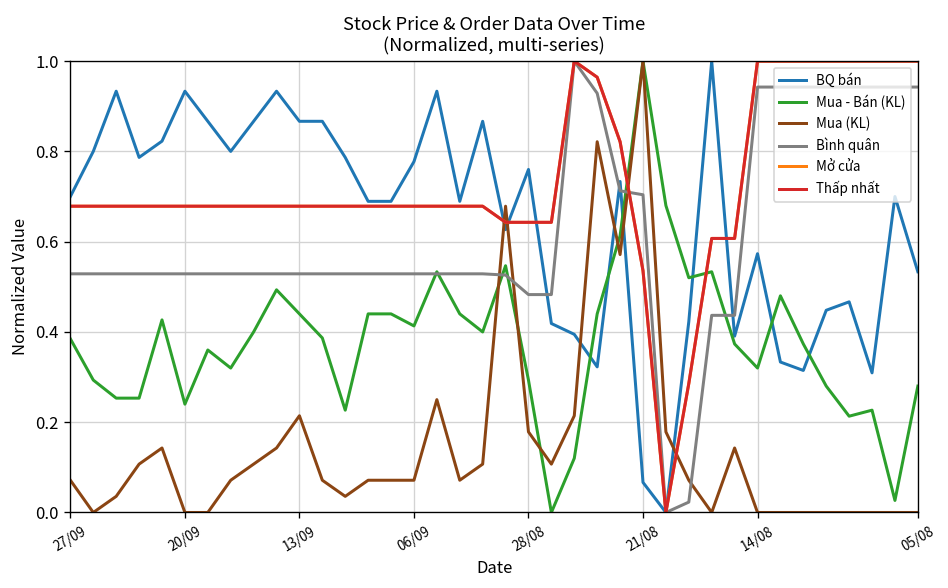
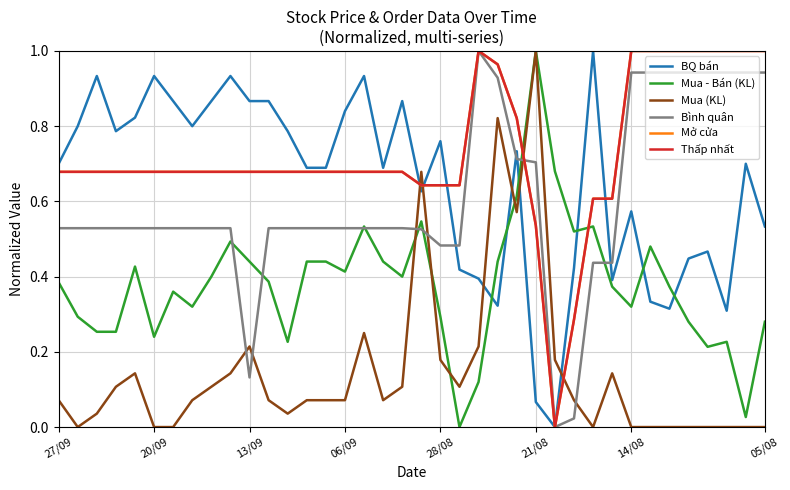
  {
    "BQ bán": {
      "27/09": 0.70,
      "20/09": 0.93,
      "13/09": 0.87,
-     "06/09": 0.78,
+     "06/09": 0.84,
      "28/08": 0.76,
      "21/08": 0.07,
      "14/08": 0.57,
      "05/08": 0.53
    },
    "Mua - Bán (KL)": {
      "27/09": 0.38,
      "20/09": 0.24,
      "13/09": 0.44,
      "06/09": 0.41,
      "28/08": 0.29,
      "14/08": 0.32,
      "05/08": 0.28
    },
    "Mua (KL)": {
      "27/09": 0.07,
      "20/09": 0.00,
      "13/09": 0.21,
      "06/09": 0.07,
      "28/08": 0.18,
      "14/08": 0.00,
      "05/08": 0.00
    },
    "Bình quân": {
      "27/09": 0.53,
      "20/09": 0.53,
-     "13/09": 0.53,
+     "13/09": 0.13,
      "06/09": 0.53,
      "28/08": 0.48,
      "21/08": 0.70,
      "14/08": 0.94,
      "05/08": 0.94
    },
    "Thấp nhất": {
      "27/09": 0.68,
      "20/09": 0.68,
      "13/09": 0.68,
      "06/09": 0.68,
      "28/08": 0.64,
      "21/08": 0.54,
      "14/08": 1.00,
      "05/08": 1.00
    }
  }
